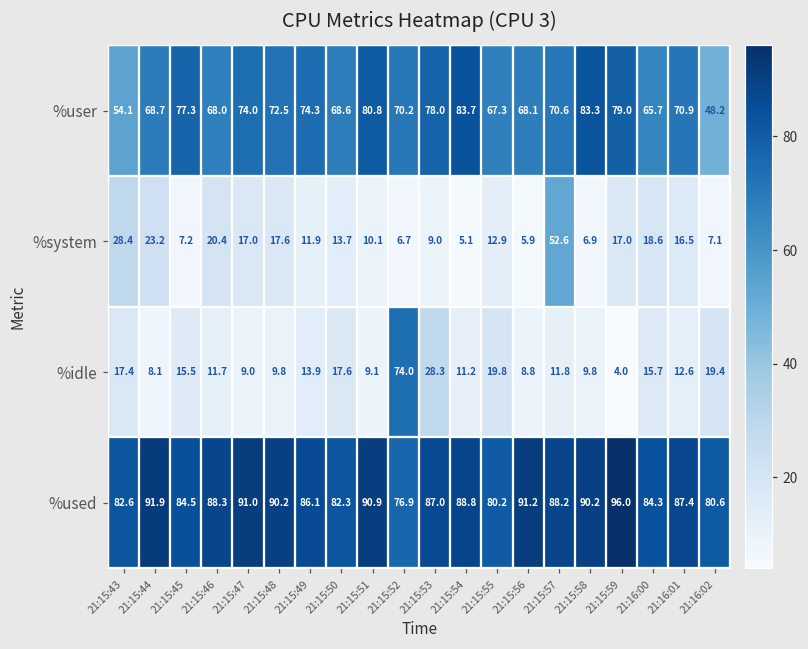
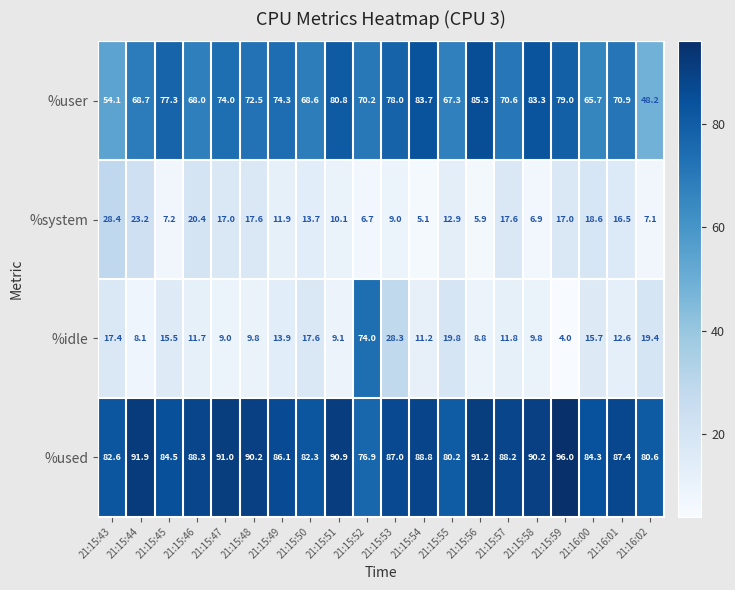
  {
    "%user": {
      "21:15:43": 54.1,
      "21:15:44": 68.7,
      "21:15:45": 77.3,
      "21:15:46": 68.0,
      "21:15:47": 74.0,
      "21:15:48": 72.5,
      "21:15:49": 74.3,
      "21:15:50": 68.6,
      "21:15:51": 80.8,
      "21:15:52": 70.2,
      "21:15:53": 78.0,
      "21:15:54": 83.7,
      "21:15:55": 67.3,
-     "21:15:56": 68.1,
+     "21:15:56": 85.3,
      "21:15:57": 70.6,
      "21:15:58": 83.3,
      "21:15:59": 79.0,
      "21:16:00": 65.7,
      "21:16:01": 70.9,
      "21:16:02": 48.2
    },
    "%system": {
      "21:15:43": 28.4,
      "21:15:44": 23.2,
      "21:15:45": 7.2,
      "21:15:46": 20.4,
      "21:15:47": 17.0,
      "21:15:48": 17.6,
      "21:15:49": 11.9,
      "21:15:50": 13.7,
      "21:15:51": 10.1,
      "21:15:52": 6.7,
      "21:15:53": 9.0,
      "21:15:54": 5.1,
      "21:15:55": 12.9,
      "21:15:56": 5.9,
-     "21:15:57": 52.6,
+     "21:15:57": 17.6,
      "21:15:58": 6.9,
      "21:15:59": 17.0,
      "21:16:00": 18.6,
      "21:16:01": 16.5,
      "21:16:02": 7.1
    },
    "%idle": {
      "21:15:43": 17.4,
      "21:15:44": 8.1,
      "21:15:45": 15.5,
      "21:15:46": 11.7,
      "21:15:47": 9.0,
      "21:15:48": 9.8,
      "21:15:49": 13.9,
      "21:15:50": 17.6,
      "21:15:51": 9.1,
      "21:15:52": 74.0,
      "21:15:53": 28.3,
      "21:15:54": 11.2,
      "21:15:55": 19.8,
      "21:15:56": 8.8,
      "21:15:57": 11.8,
      "21:15:58": 9.8,
      "21:15:59": 4.0,
      "21:16:00": 15.7,
      "21:16:01": 12.6,
      "21:16:02": 19.4
    },
    "%used": {
      "21:15:43": 82.6,
      "21:15:44": 91.9,
      "21:15:45": 84.5,
      "21:15:46": 88.3,
      "21:15:47": 91.0,
      "21:15:48": 90.2,
      "21:15:49": 86.1,
      "21:15:50": 82.3,
      "21:15:51": 90.9,
      "21:15:52": 76.9,
      "21:15:53": 87.0,
      "21:15:54": 88.8,
      "21:15:55": 80.2,
      "21:15:56": 91.2,
      "21:15:57": 88.2,
      "21:15:58": 90.2,
      "21:15:59": 96.0,
      "21:16:00": 84.3,
      "21:16:01": 87.4,
      "21:16:02": 80.6
    }
  }
